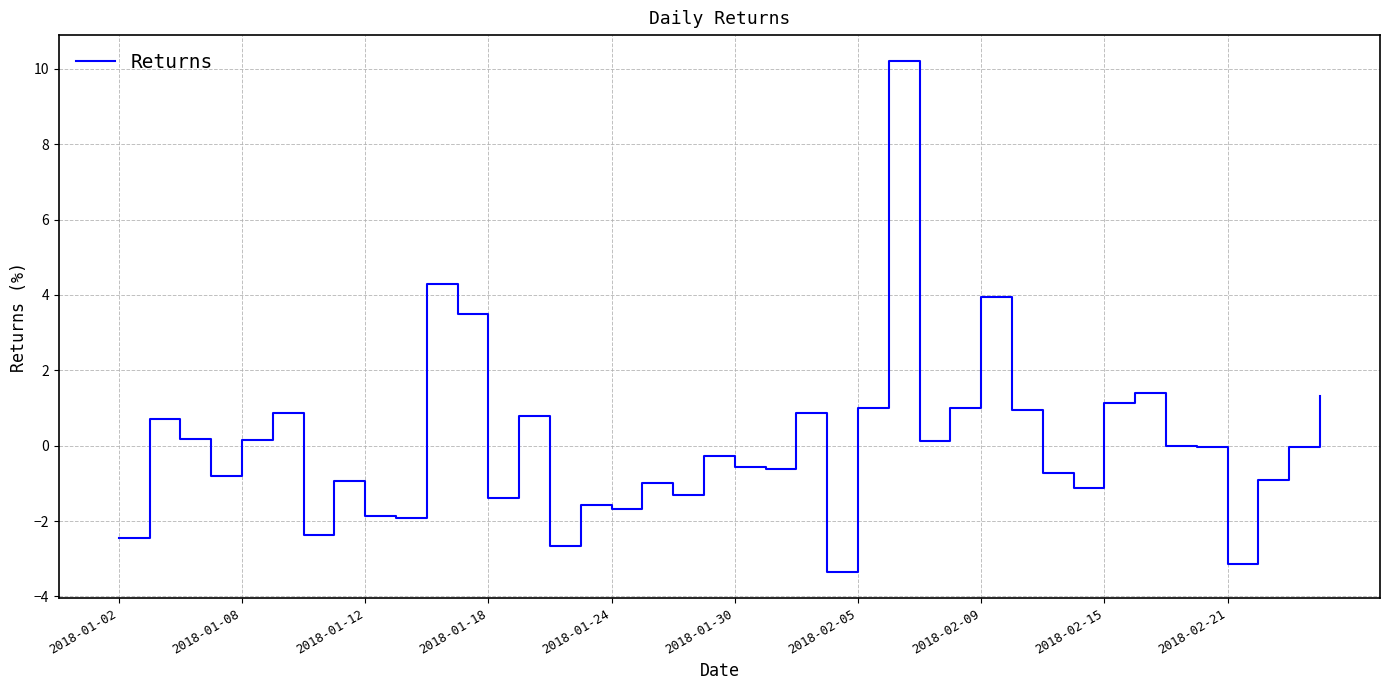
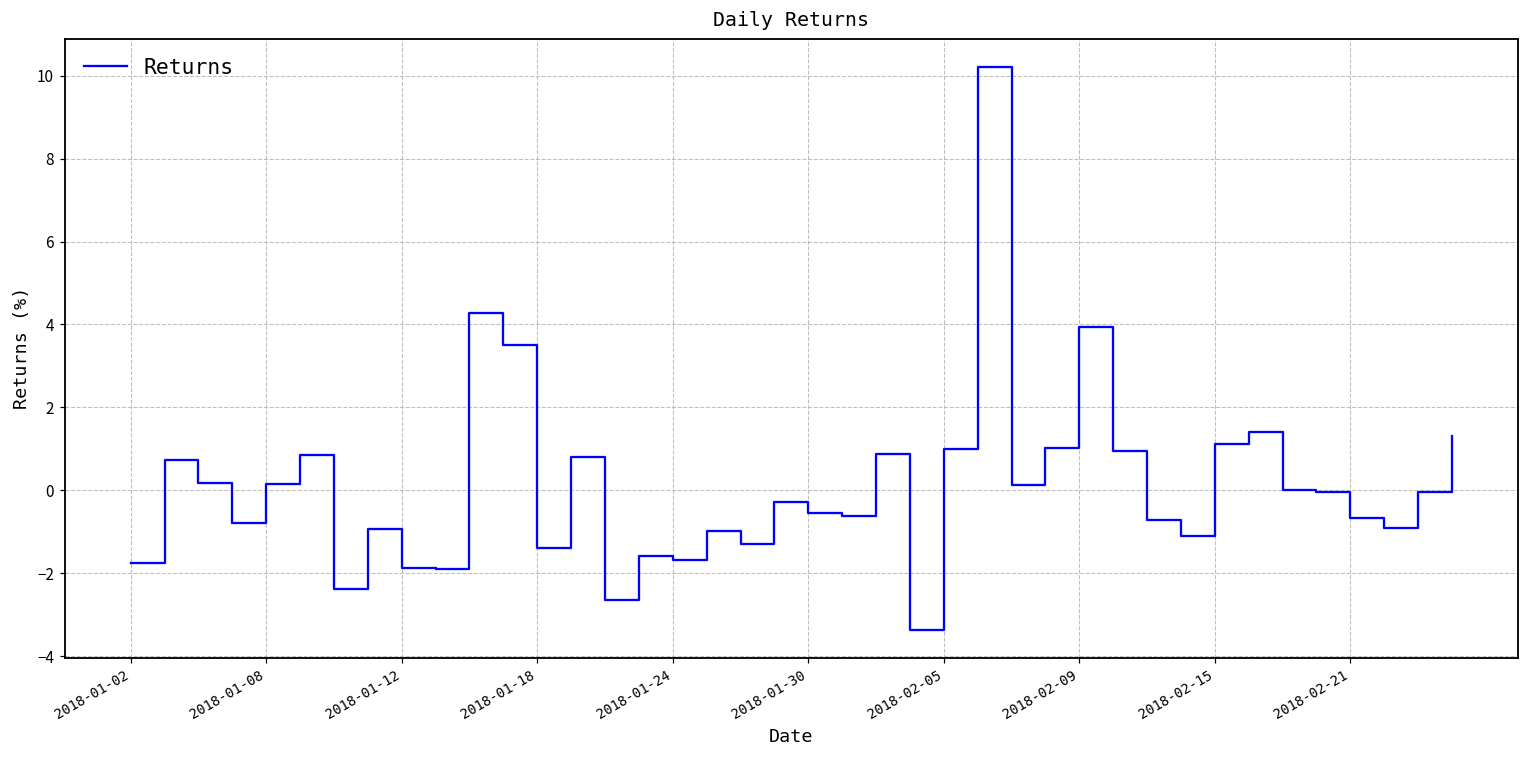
  {
-   "2018-01-02": -2.5,
+   "2018-01-02": -1.8,
    "2018-01-08": 0.1,
    "2018-01-12": -1.9,
    "2018-01-18": -1.4,
    "2018-01-24": -1.7,
    "2018-01-30": -0.6,
    "2018-02-05": 1.0,
    "2018-02-09": 3.9,
    "2018-02-15": 1.1,
-   "2018-02-21": -3.1
+   "2018-02-21": -0.7
  }
